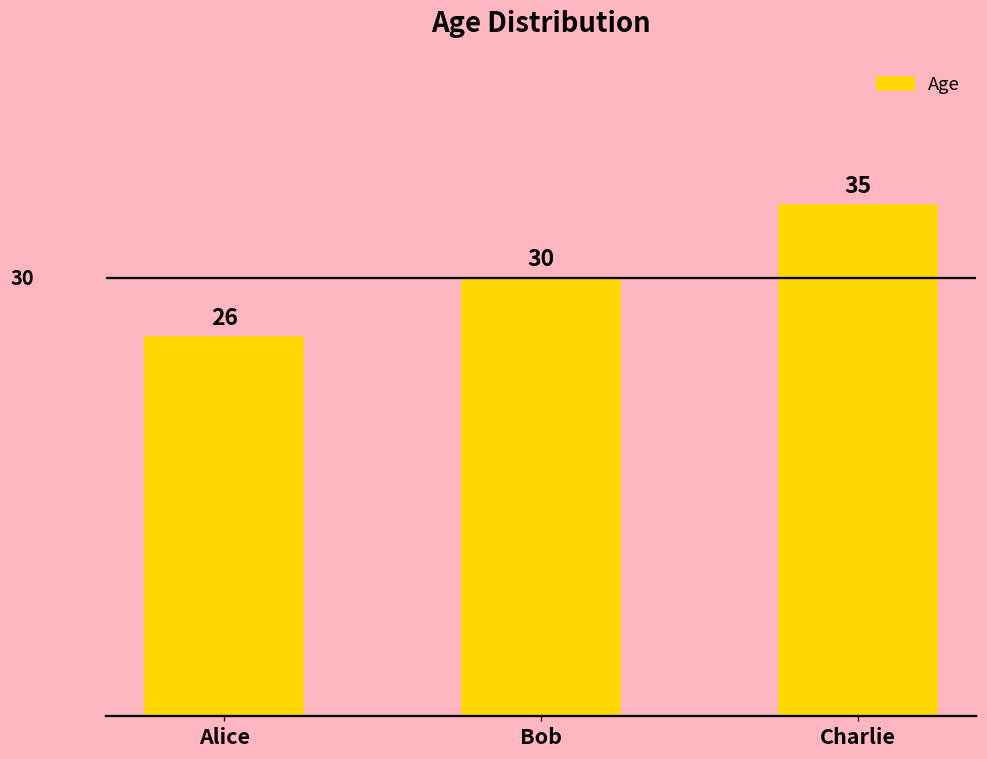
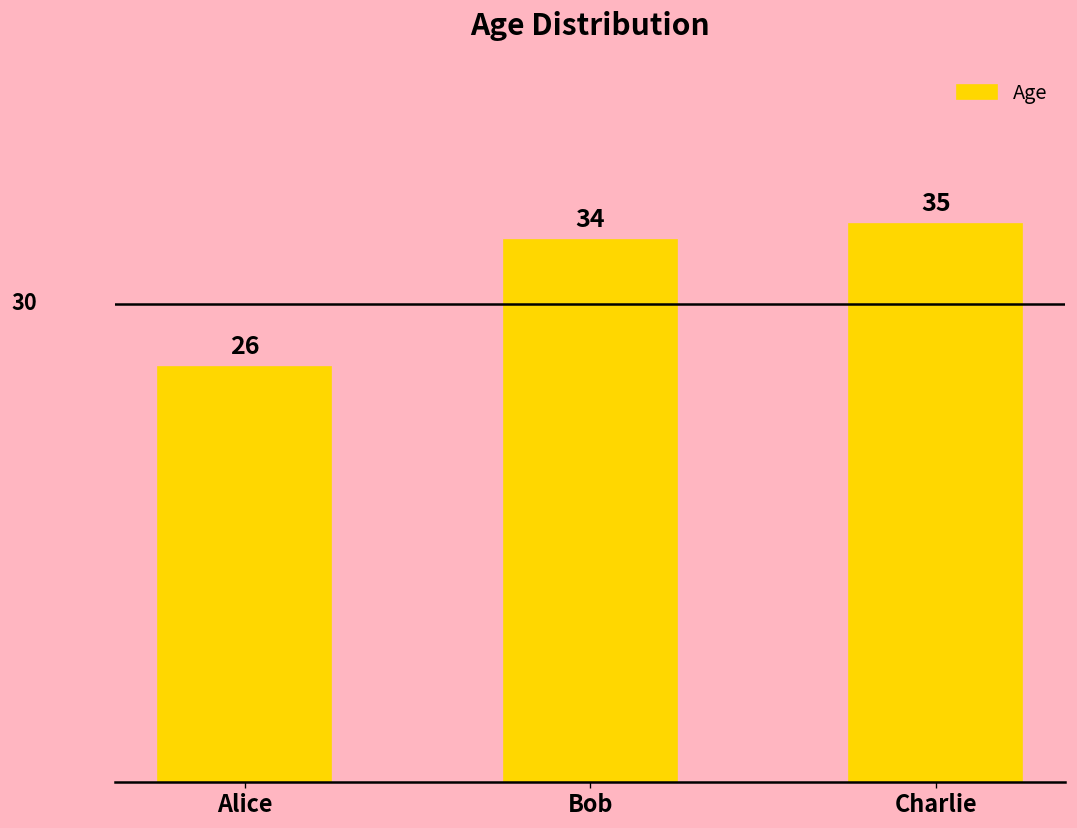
  {
    "Alice": 26,
-   "Bob": 30,
+   "Bob": 34,
    "Charlie": 35
  }
